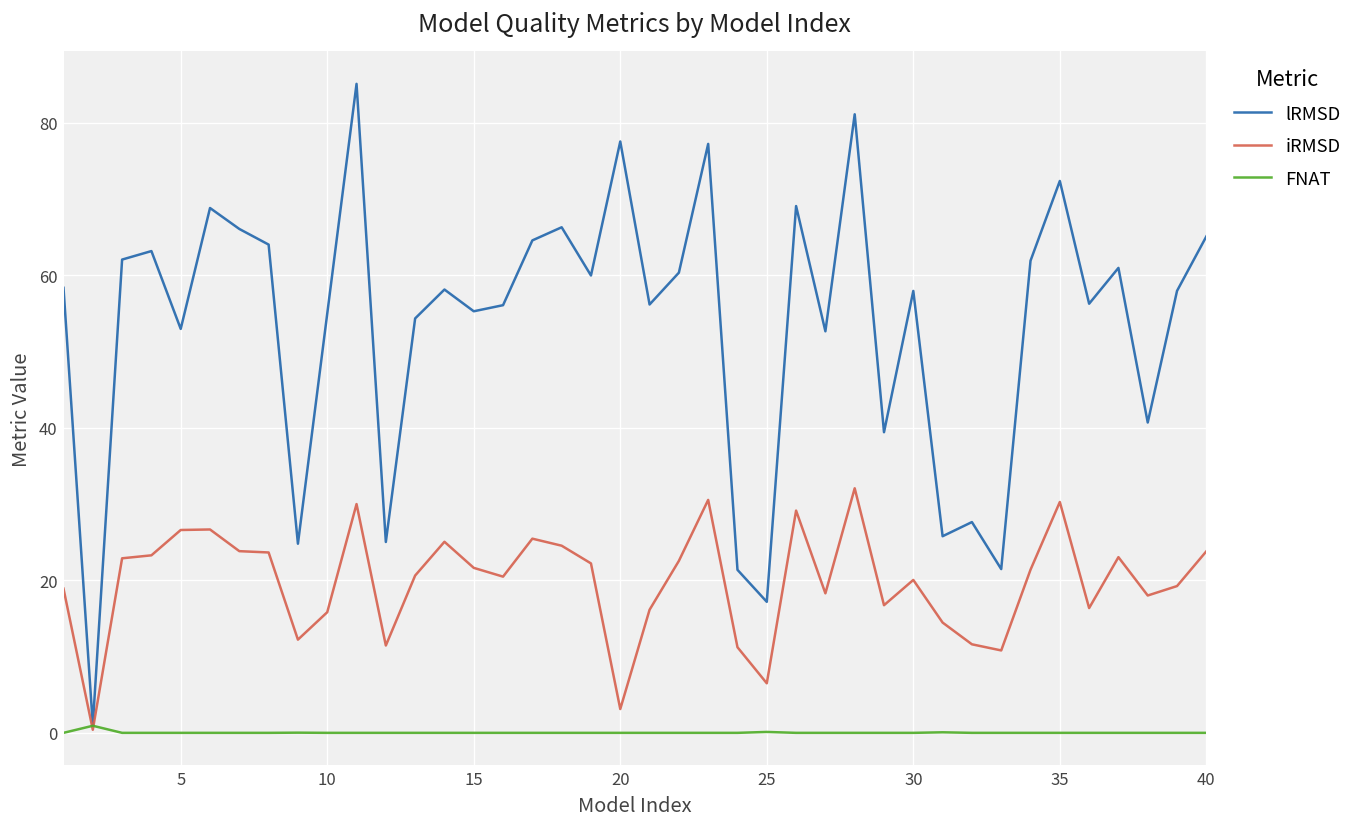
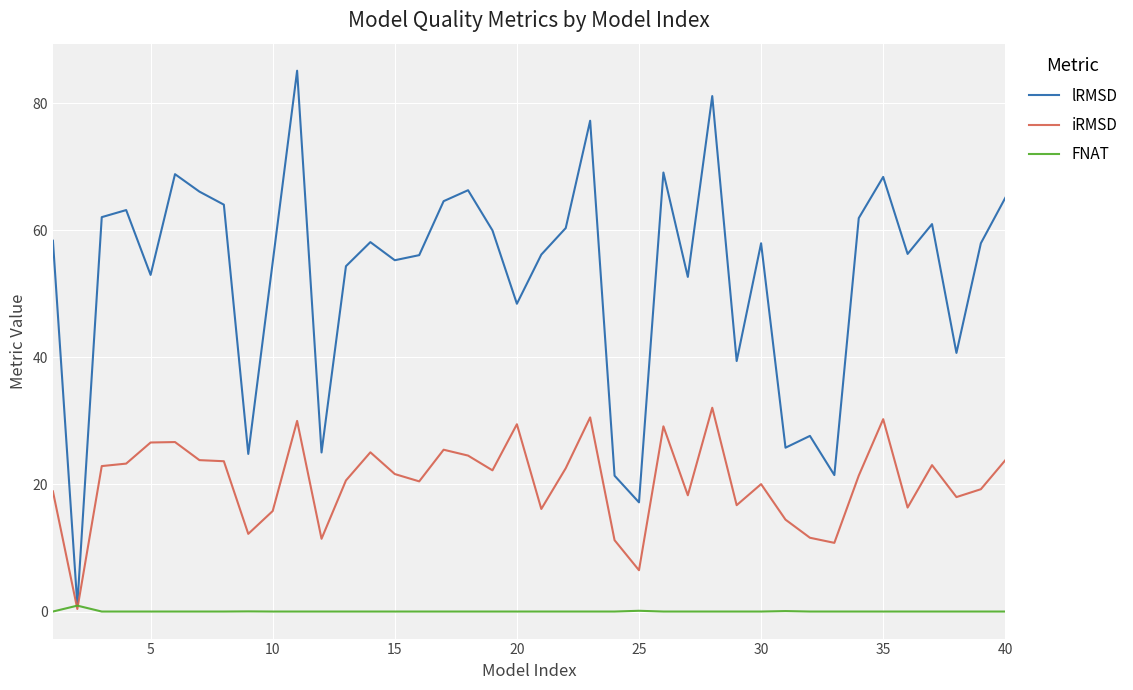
  {
    "lRMSD": {
      "5": 53,
      "10": 55,
      "15": 55,
-     "20": 78,
+     "20": 48,
      "25": 17,
      "30": 58,
-     "35": 72,
+     "35": 68,
      "40": 65
    },
    "iRMSD": {
      "5": 27,
      "10": 16,
      "15": 22,
-     "20": 3,
+     "20": 29,
      "25": 6,
      "30": 20,
      "35": 30,
      "40": 24
    },
    "FNAT": {
      "5": 0,
      "10": 0,
      "15": 0,
      "20": 0,
      "25": 0,
      "30": 0,
      "35": 0,
      "40": 0
    }
  }
